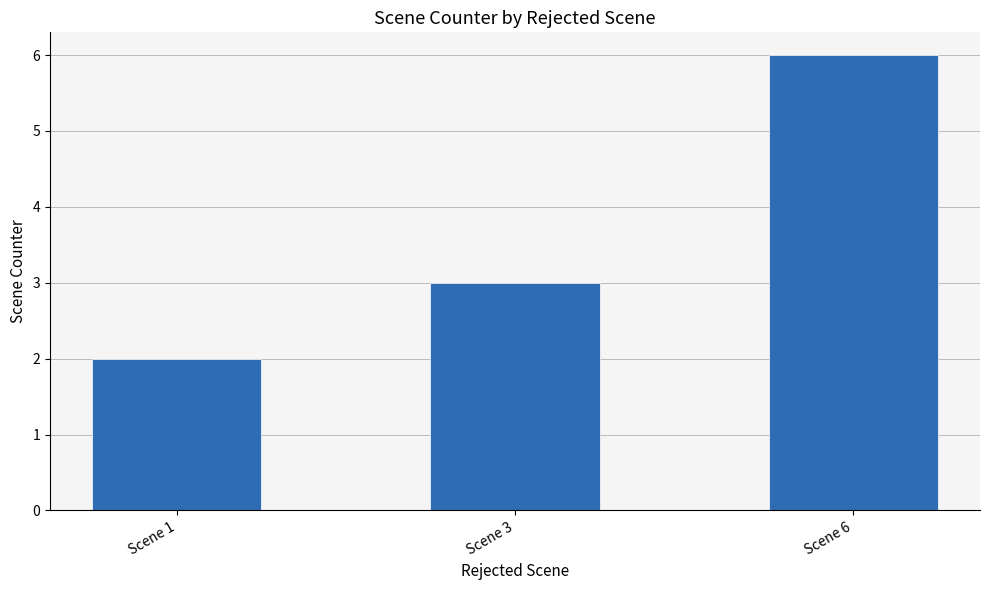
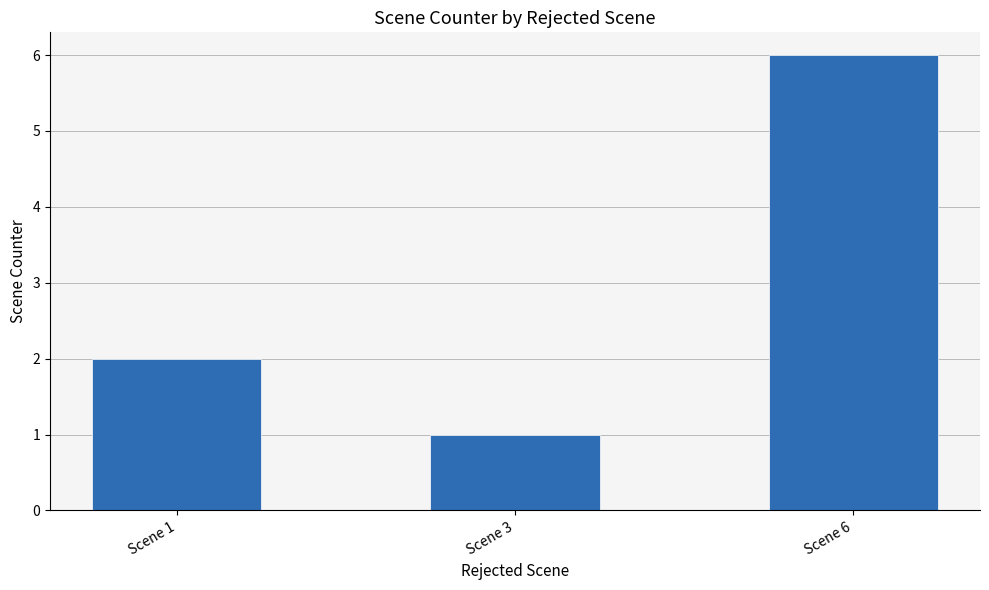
  {
    "Scene 1": 2,
-   "Scene 3": 3,
+   "Scene 3": 1,
    "Scene 6": 6
  }
